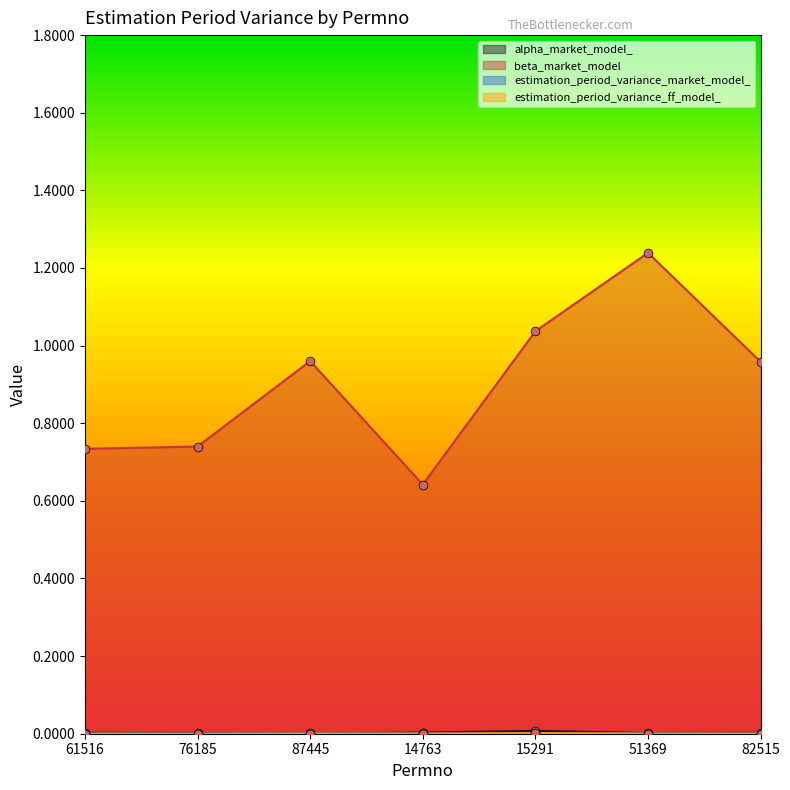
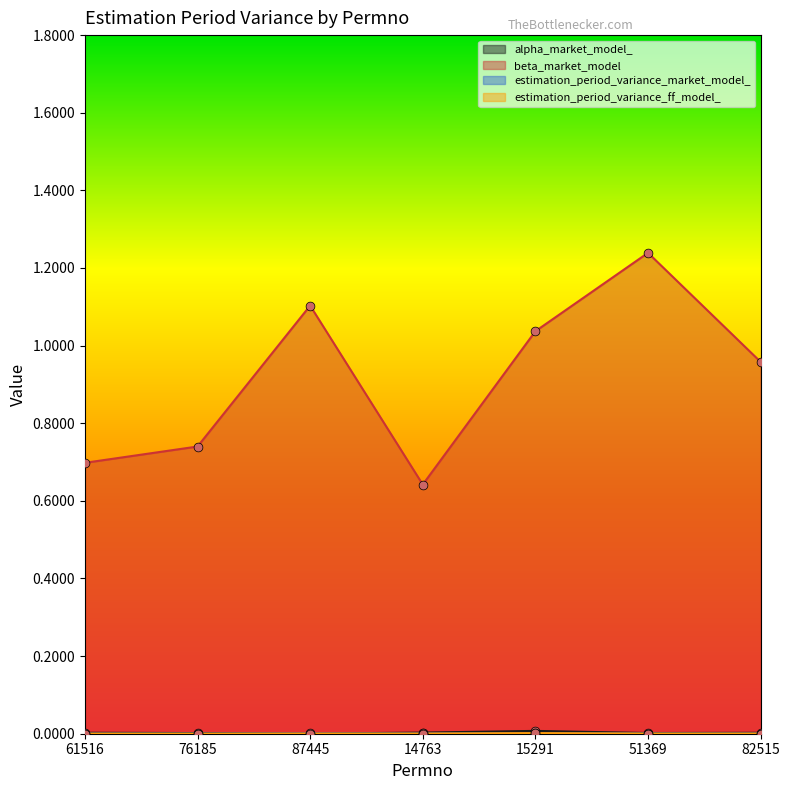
  {
    "beta_market_model": {
-     "61516": 0.73,
+     "61516": 0.70,
      "76185": 0.74,
-     "87445": 0.96,
+     "87445": 1.10,
      "14763": 0.64,
      "15291": 1.04,
      "51369": 1.24,
      "82515": 0.96
    }
  }
